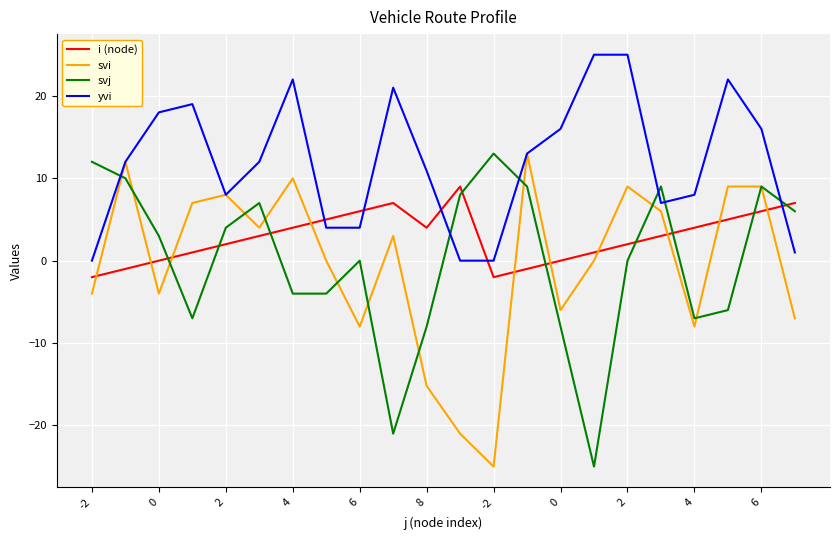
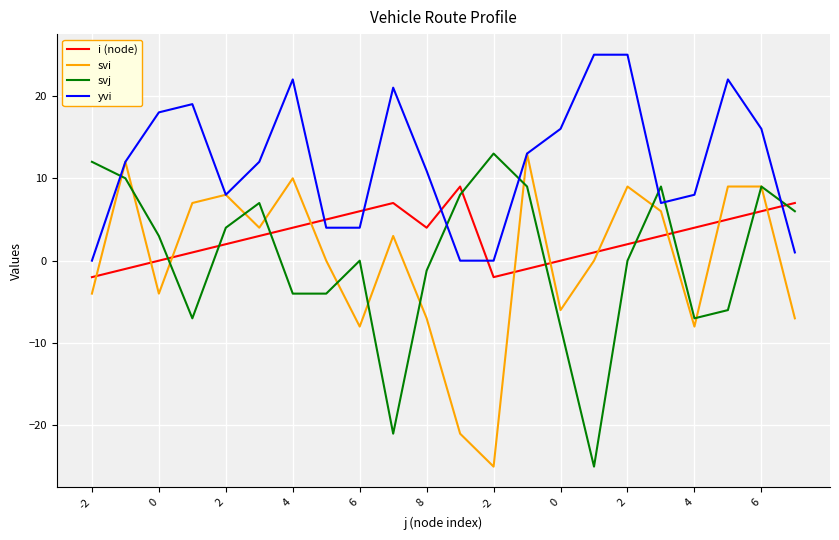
  {
    "i (node)": {
      "8": 4
    },
    "svi": {
-     "8": -15
+     "8": -7
    },
    "svj": {
-     "8": -8
+     "8": -1
    },
    "yvi": {
      "8": 11
    }
  }
